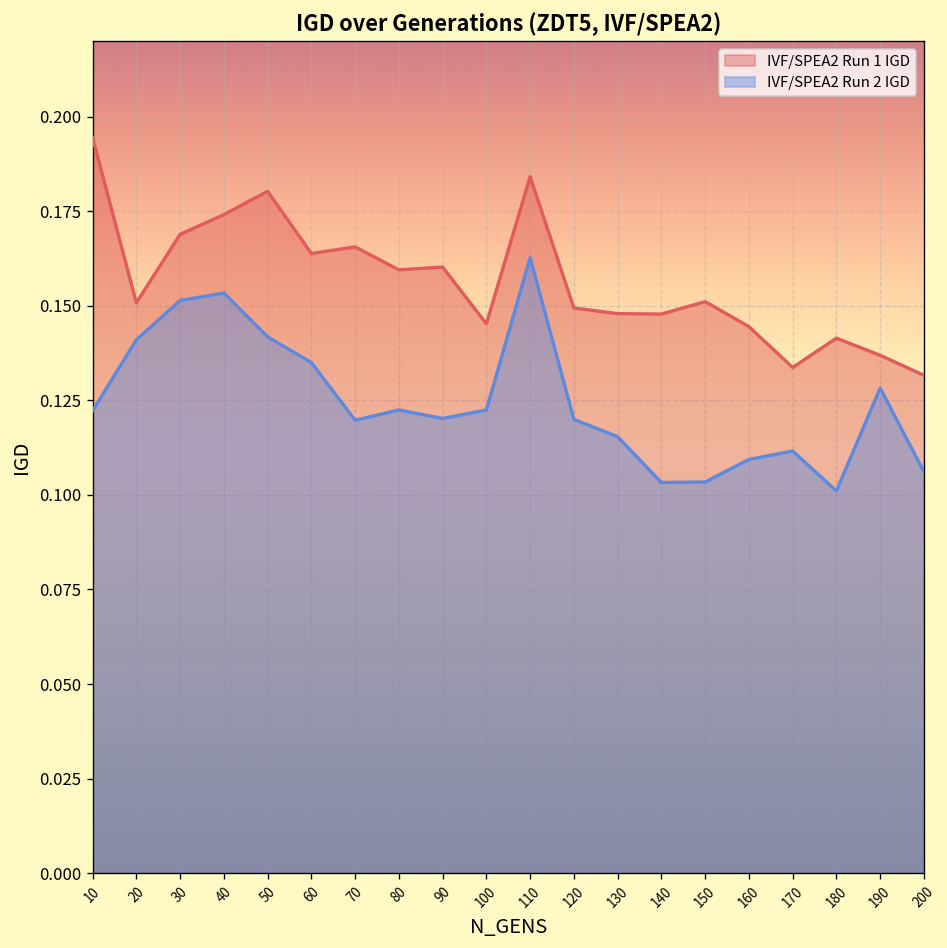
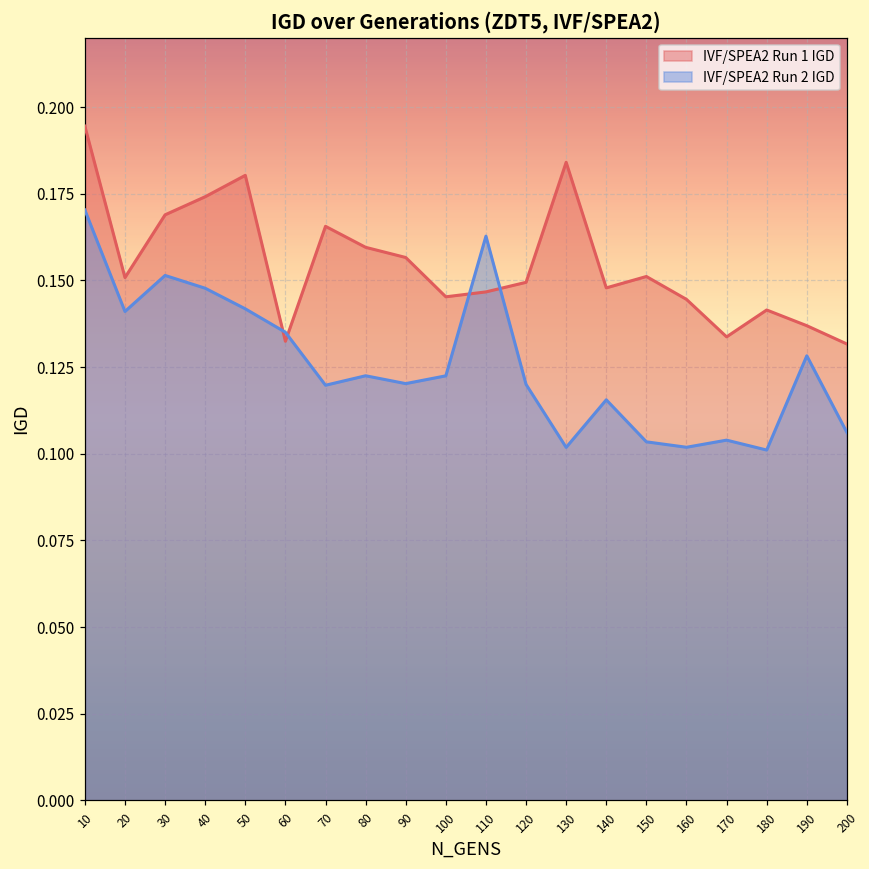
  {
    "IVF/SPEA2 Run 1 IGD": {
      "10": 0.194,
      "20": 0.151,
      "30": 0.169,
      "40": 0.174,
      "50": 0.180,
-     "60": 0.164,
+     "60": 0.132,
      "70": 0.166,
      "80": 0.160,
-     "90": 0.160,
+     "90": 0.157,
      "100": 0.145,
-     "110": 0.184,
+     "110": 0.147,
      "120": 0.149,
-     "130": 0.148,
+     "130": 0.184,
      "140": 0.148,
      "150": 0.151,
      "160": 0.145,
      "170": 0.134,
      "180": 0.141,
      "190": 0.137,
      "200": 0.132
    },
    "IVF/SPEA2 Run 2 IGD": {
-     "10": 0.122,
+     "10": 0.170,
      "20": 0.141,
      "30": 0.151,
-     "40": 0.153,
+     "40": 0.148,
      "50": 0.142,
      "60": 0.135,
      "70": 0.120,
      "80": 0.122,
      "90": 0.120,
      "100": 0.122,
      "110": 0.163,
      "120": 0.120,
-     "130": 0.115,
-     "140": 0.103,
+     "130": 0.102,
+     "140": 0.116,
      "150": 0.103,
-     "160": 0.109,
-     "170": 0.112,
+     "160": 0.102,
+     "170": 0.104,
      "180": 0.101,
      "190": 0.128,
      "200": 0.106
    }
  }
